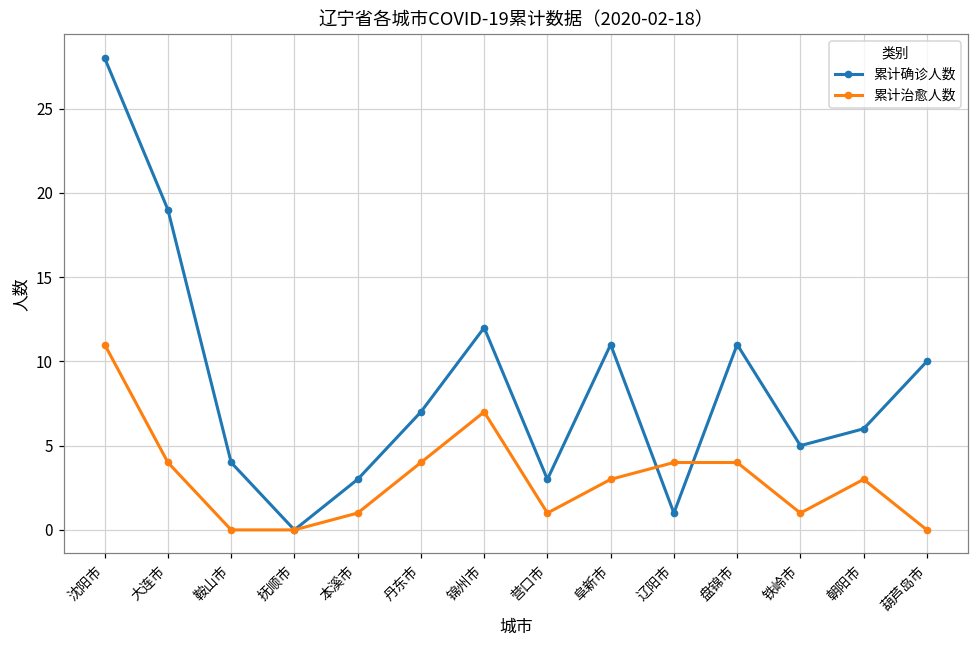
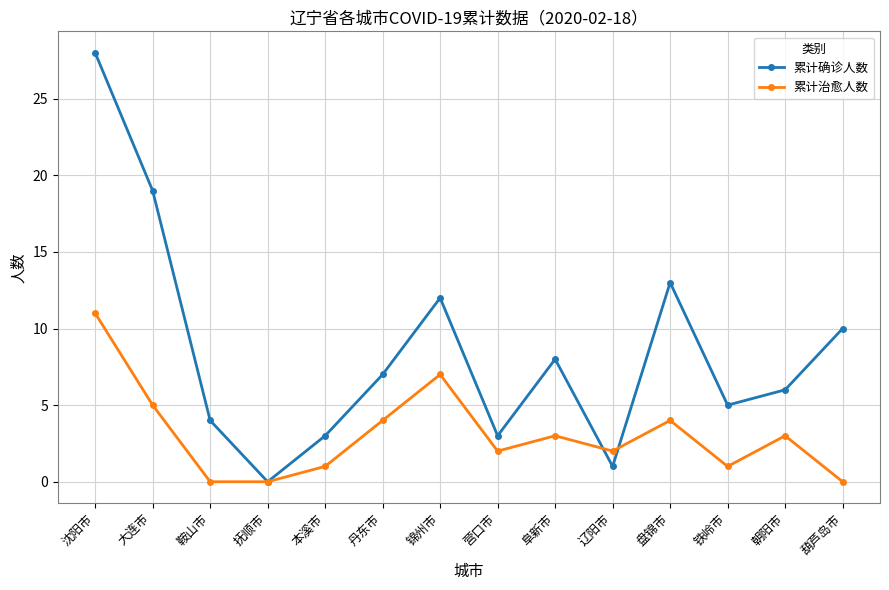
  {
    "累计确诊人数": {
      "沈阳市": 28,
      "大连市": 19,
      "鞍山市": 4,
      "本溪市": 3,
      "丹东市": 7,
      "锦州市": 12,
      "营口市": 3,
-     "阜新市": 11,
+     "阜新市": 8,
      "辽阳市": 1,
-     "盘锦市": 11,
+     "盘锦市": 13,
      "铁岭市": 5,
      "朝阳市": 6,
      "葫芦岛市": 10
    },
    "累计治愈人数": {
      "沈阳市": 11,
-     "大连市": 4,
+     "大连市": 5,
      "鞍山市": 0,
      "本溪市": 1,
      "丹东市": 4,
      "锦州市": 7,
-     "营口市": 1,
+     "营口市": 2,
      "阜新市": 3,
-     "辽阳市": 4,
+     "辽阳市": 2,
      "盘锦市": 4,
      "铁岭市": 1,
      "朝阳市": 3,
      "葫芦岛市": 0
    }
  }
